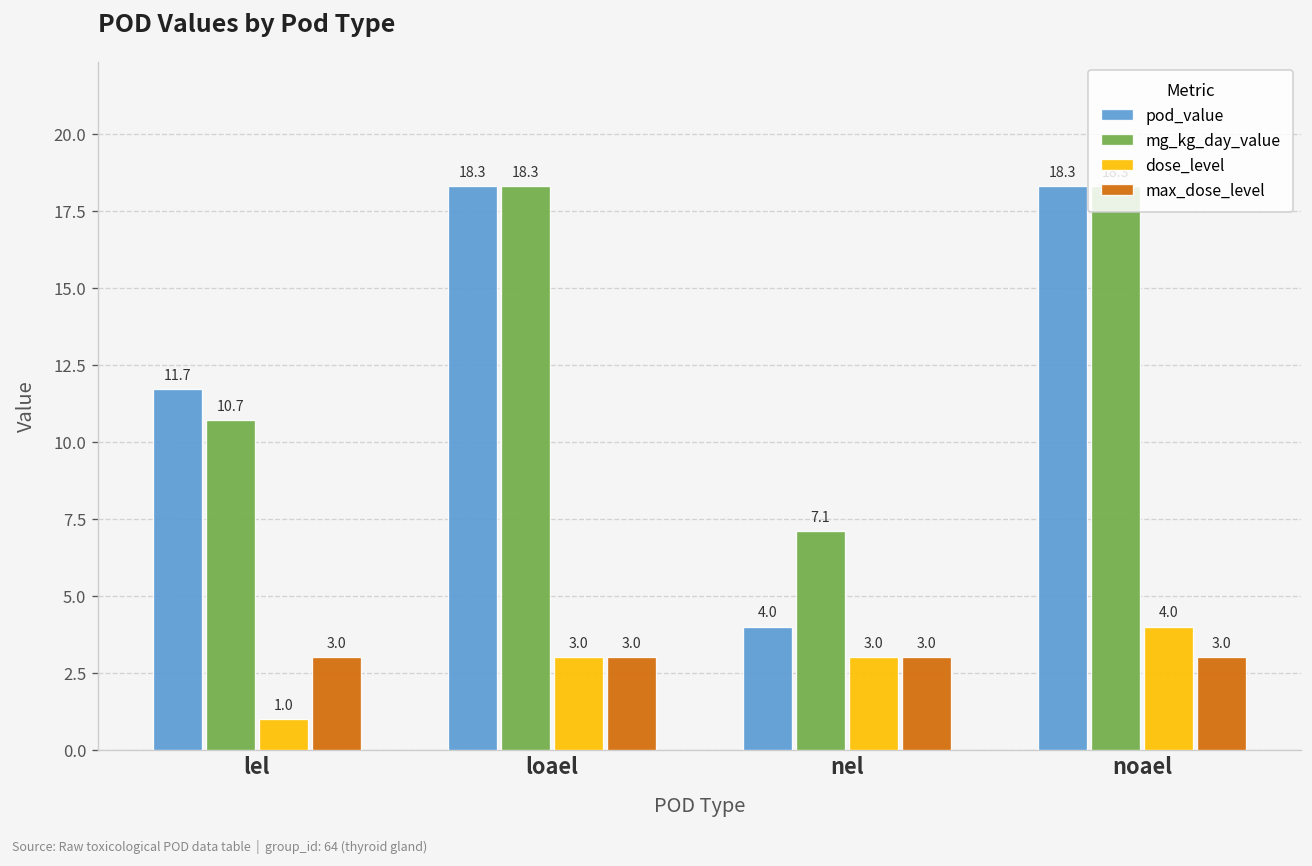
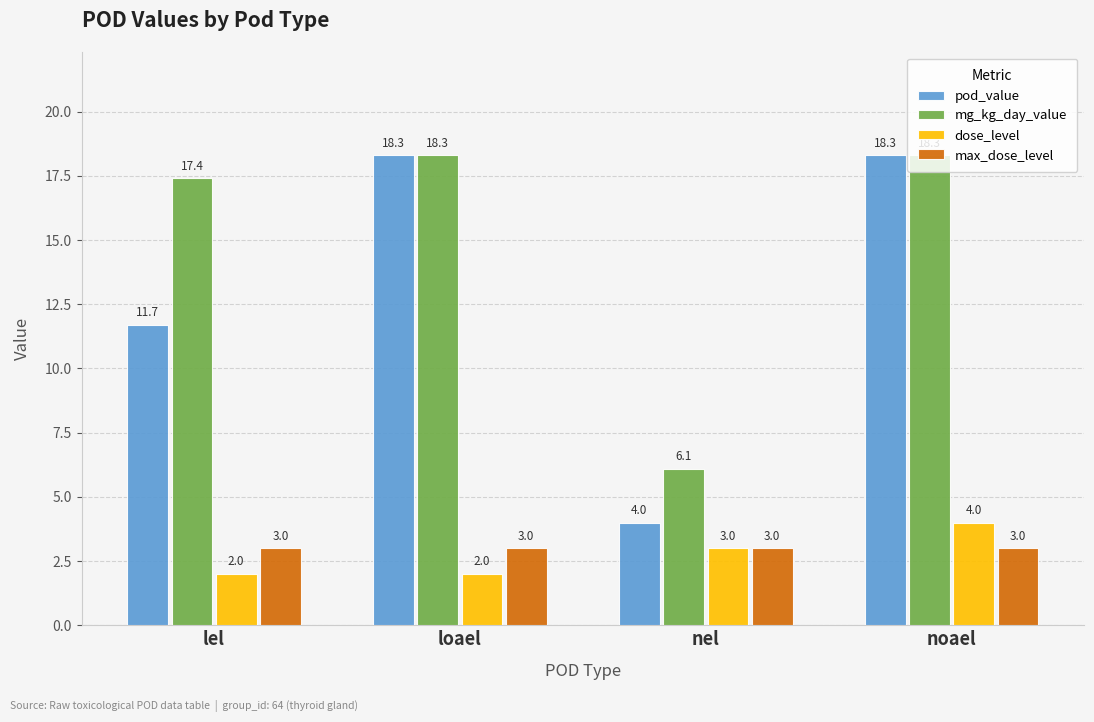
  {
    "pod_value": {
      "lel": 11.7,
      "loael": 18.3,
      "nel": 4.0,
      "noael": 18.3
    },
    "mg_kg_day_value": {
-     "lel": 10.7,
+     "lel": 17.4,
      "loael": 18.3,
-     "nel": 7.1
+     "nel": 6.1
    },
    "dose_level": {
-     "lel": 1.0,
-     "loael": 3.0,
+     "lel": 2.0,
+     "loael": 2.0,
      "nel": 3.0,
      "noael": 4.0
    },
    "max_dose_level": {
      "lel": 3.0,
      "loael": 3.0,
      "nel": 3.0,
      "noael": 3.0
    }
  }
